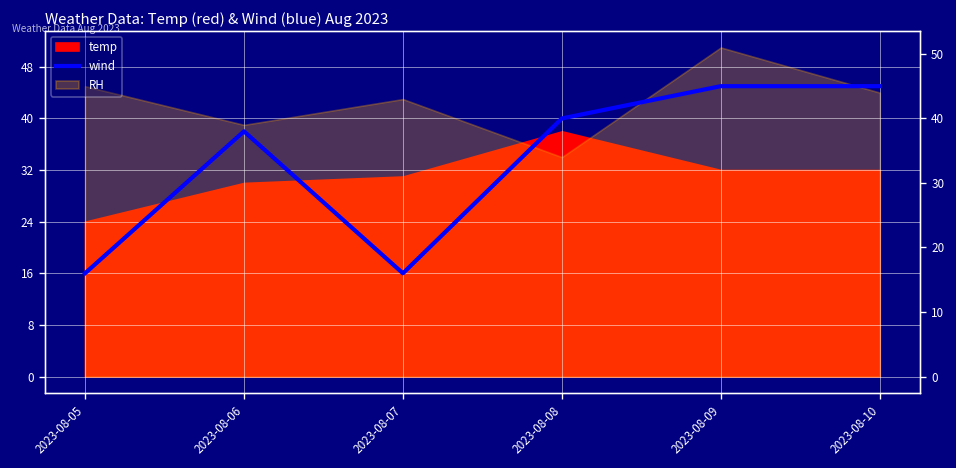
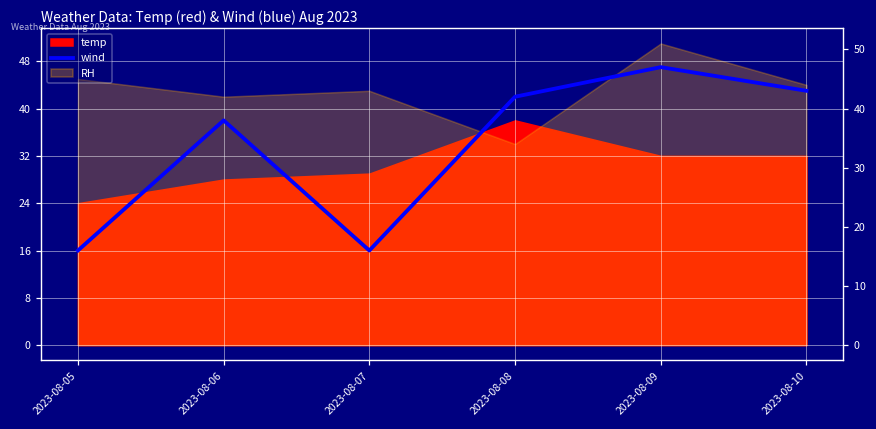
  {
    "wind": {
      "2023-08-05": 16,
      "2023-08-06": 38,
      "2023-08-07": 16,
-     "2023-08-08": 40,
-     "2023-08-09": 45,
-     "2023-08-10": 45
+     "2023-08-08": 42,
+     "2023-08-09": 47,
+     "2023-08-10": 43
    },
    "temp": {
      "2023-08-05": 24,
-     "2023-08-06": 30,
-     "2023-08-07": 31,
+     "2023-08-06": 28,
+     "2023-08-07": 29,
      "2023-08-08": 38,
      "2023-08-09": 32,
      "2023-08-10": 32
    },
    "RH": {
-     "2023-08-06": 39,
+     "2023-08-06": 42,
      "2023-08-07": 43,
      "2023-08-08": 34,
      "2023-08-09": 51,
      "2023-08-10": 44
    }
  }
